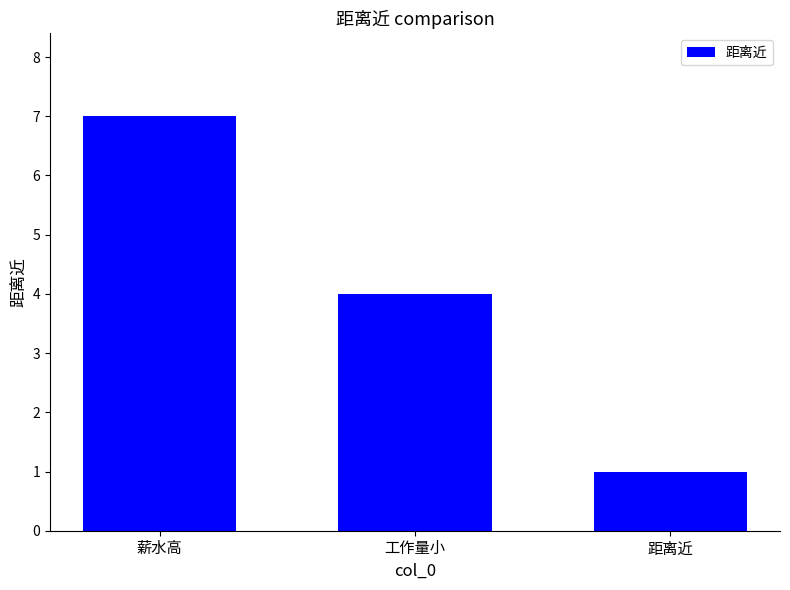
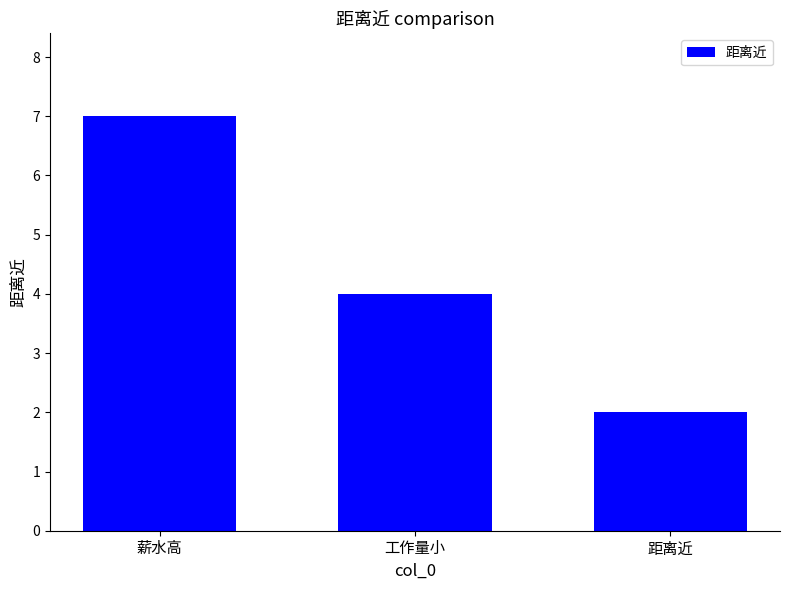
  {
    "薪水高": 7,
    "工作量小": 4,
-   "距离近": 1
+   "距离近": 2
  }
